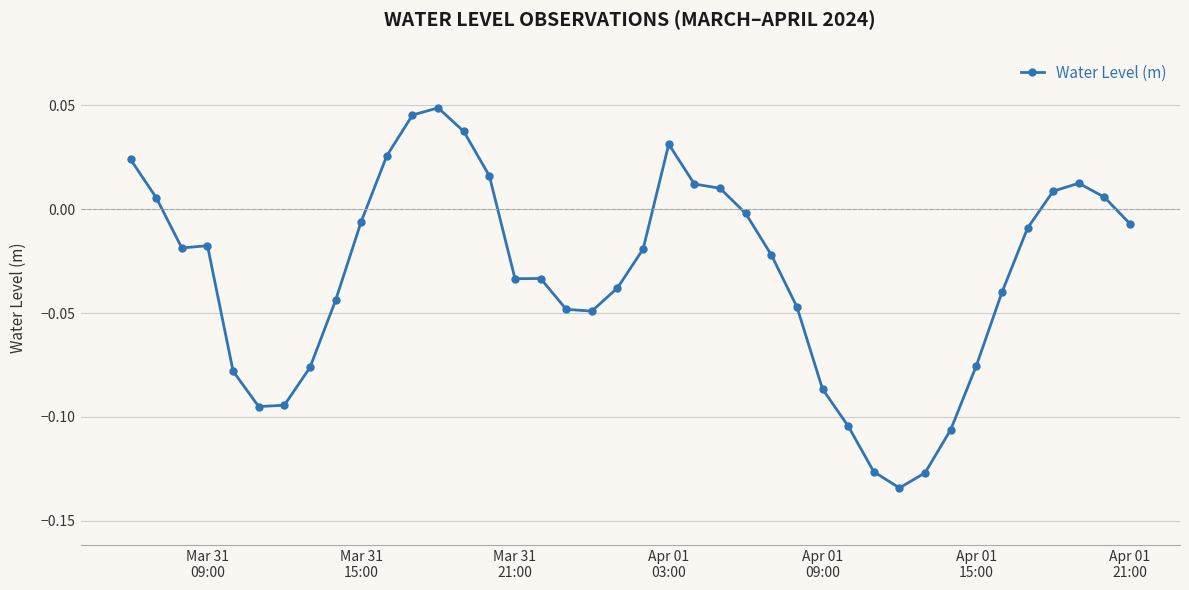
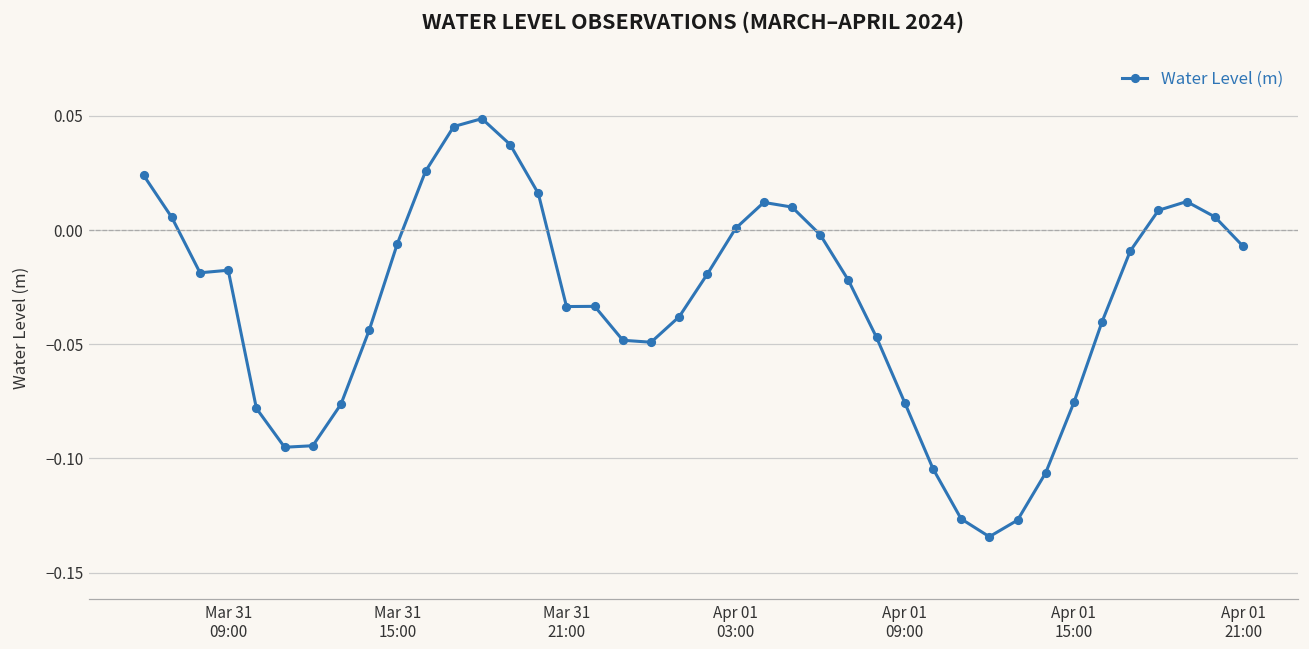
  {
    "Mar 31 09:00": -0.018,
    "Mar 31 15:00": -0.006,
    "Mar 31 21:00": -0.033,
-   "Apr 01 03:00": 0.031,
-   "Apr 01 09:00": -0.087,
+   "Apr 01 03:00": 0.001,
+   "Apr 01 09:00": -0.076,
    "Apr 01 15:00": -0.075,
    "Apr 01 21:00": -0.007
  }
